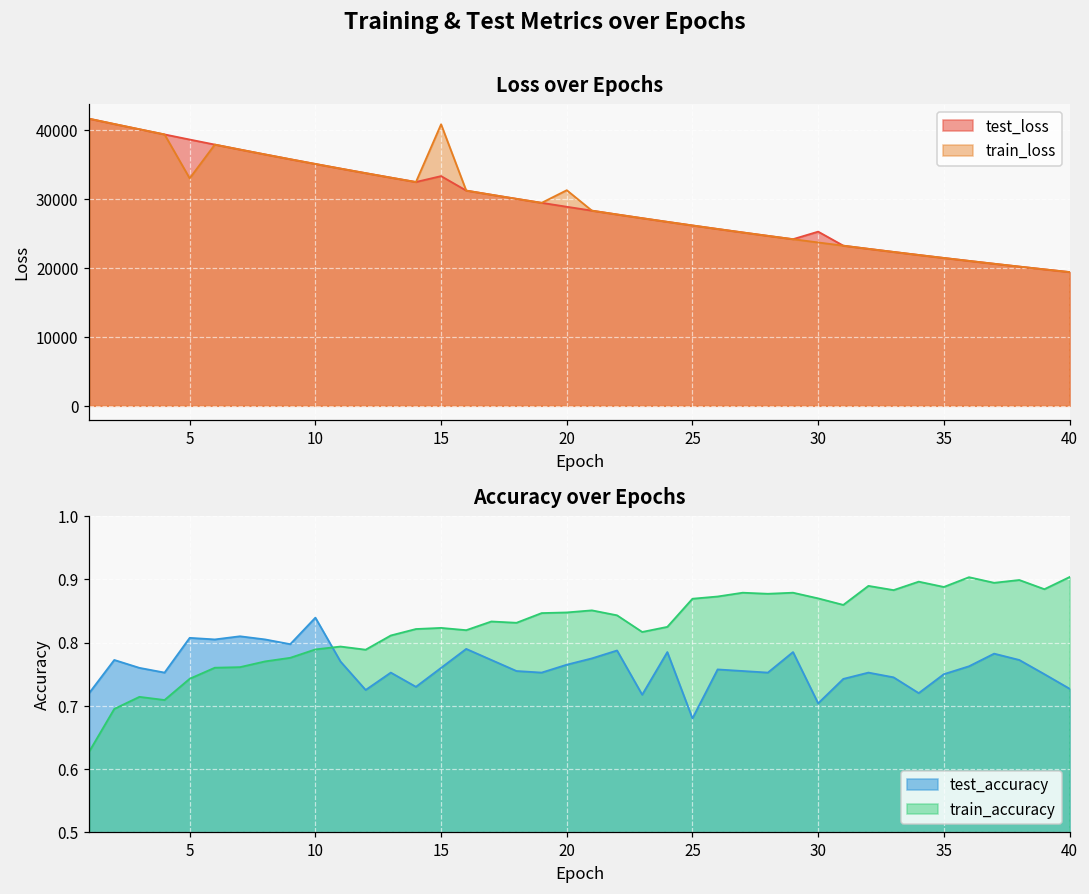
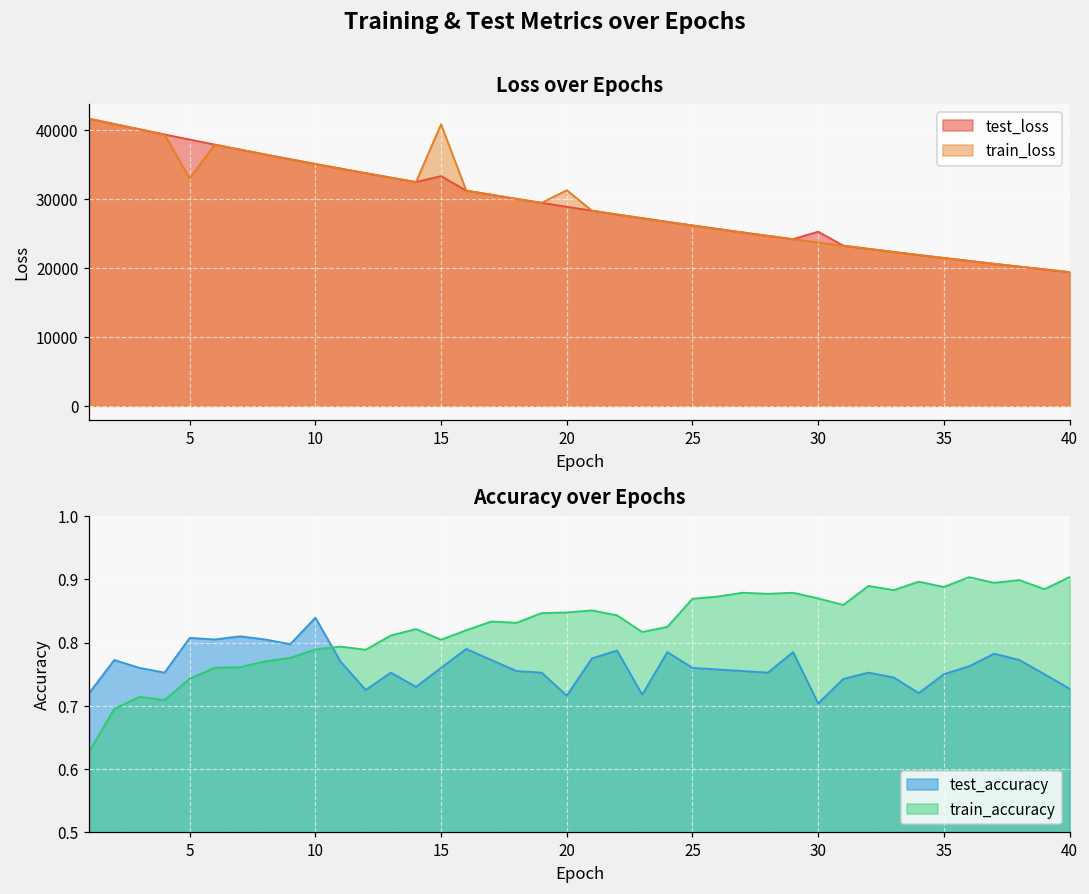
  {
    "Accuracy over Epochs": {
      "test_accuracy": {
        "5": 0.81,
        "10": 0.84,
        "15": 0.76,
-       "20": 0.76,
-       "25": 0.68,
+       "20": 0.72,
+       "25": 0.76,
        "30": 0.70,
        "35": 0.75,
        "40": 0.73
      },
      "train_accuracy": {
        "5": 0.74,
        "10": 0.79,
-       "15": 0.82,
+       "15": 0.80,
        "20": 0.85,
        "25": 0.87,
        "30": 0.87,
        "35": 0.89,
        "40": 0.90
      }
    }
  }
